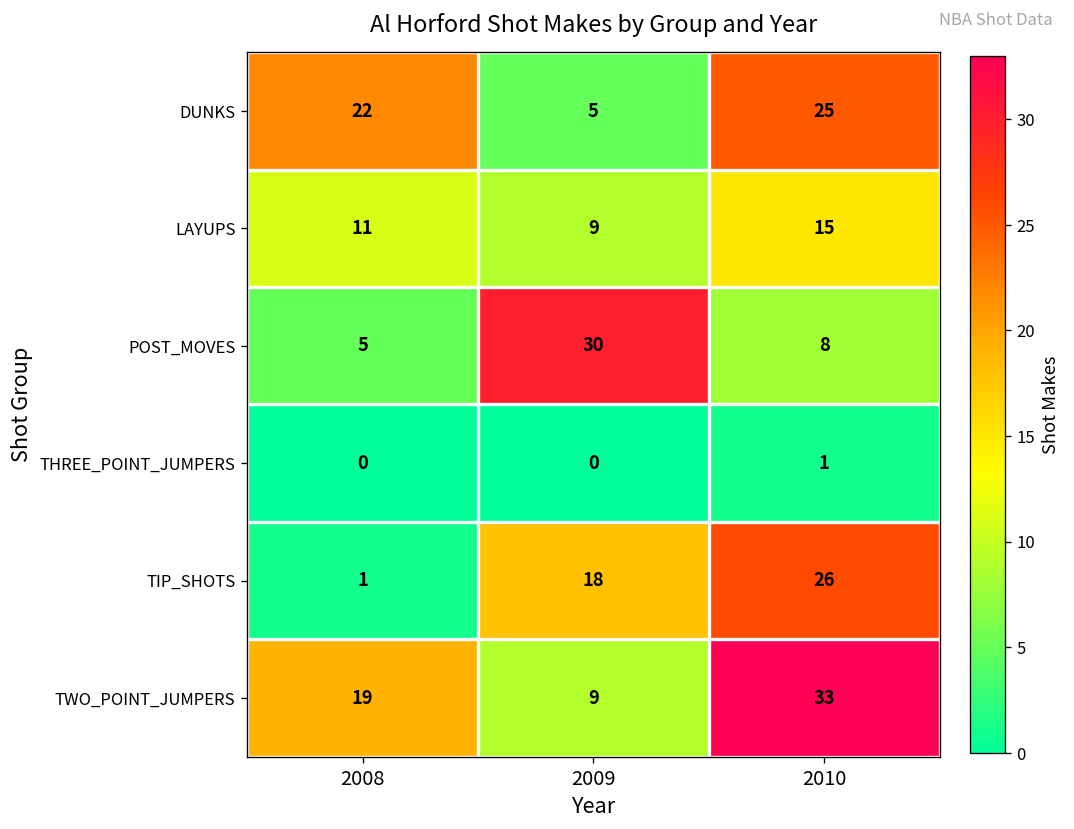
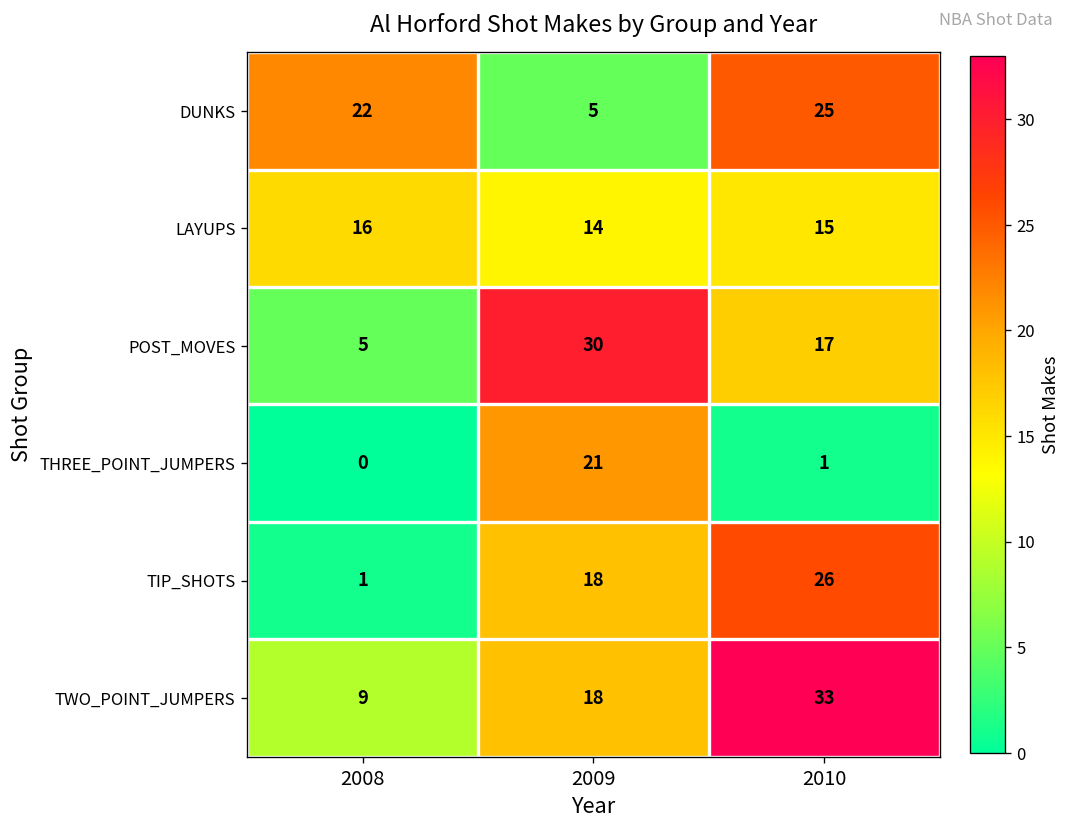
  {
    "DUNKS": {
      "2008": 22,
      "2009": 5,
      "2010": 25
    },
    "LAYUPS": {
-     "2008": 11,
-     "2009": 9,
+     "2008": 16,
+     "2009": 14,
      "2010": 15
    },
    "POST_MOVES": {
      "2008": 5,
      "2009": 30,
-     "2010": 8
+     "2010": 17
    },
    "THREE_POINT_JUMPERS": {
      "2008": 0,
-     "2009": 0,
+     "2009": 21,
      "2010": 1
    },
    "TIP_SHOTS": {
      "2008": 1,
      "2009": 18,
      "2010": 26
    },
    "TWO_POINT_JUMPERS": {
-     "2008": 19,
-     "2009": 9,
+     "2008": 9,
+     "2009": 18,
      "2010": 33
    }
  }
